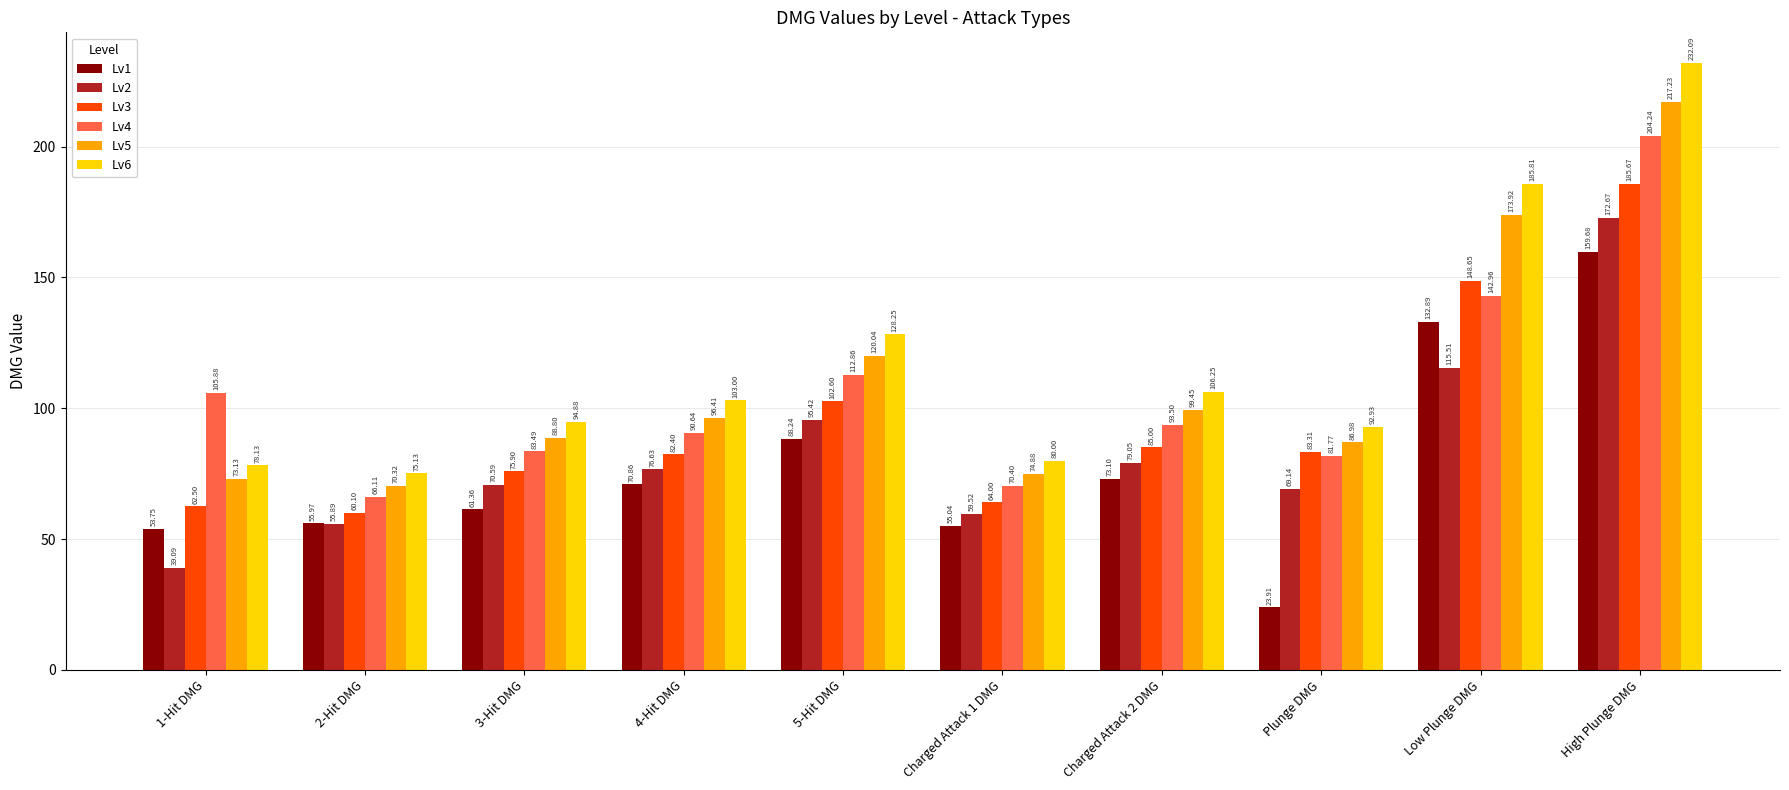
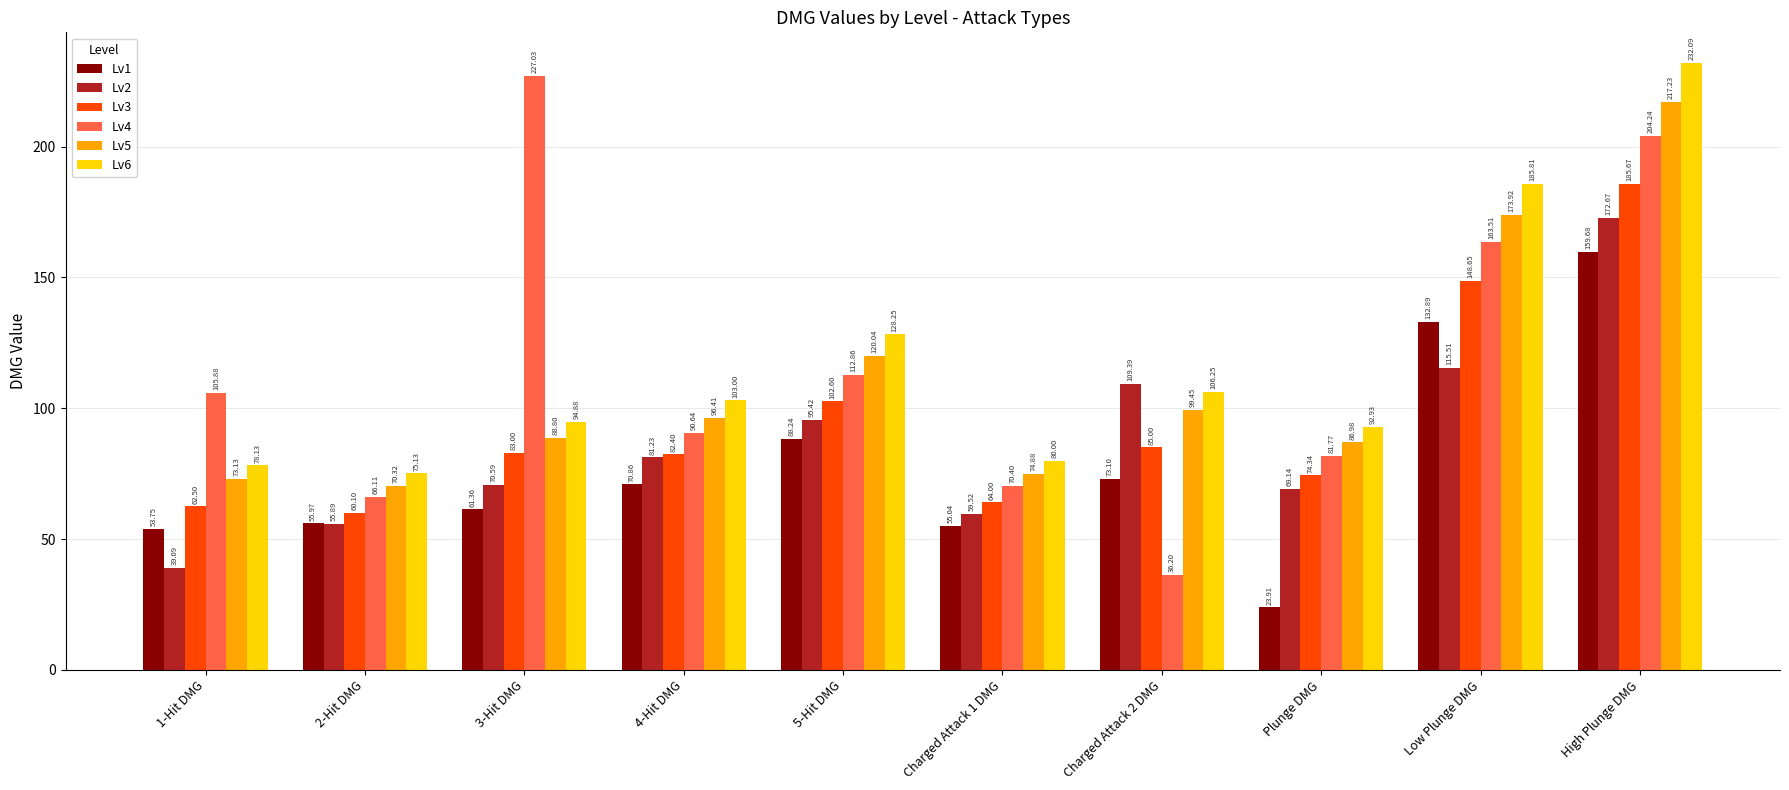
  {
    "Lv1": {
      "1-Hit DMG": 53.75,
      "2-Hit DMG": 55.97,
      "3-Hit DMG": 61.36,
      "4-Hit DMG": 70.86,
      "5-Hit DMG": 88.24,
      "Charged Attack 1 DMG": 55.04,
      "Charged Attack 2 DMG": 73.10,
      "Plunge DMG": 23.91,
      "Low Plunge DMG": 132.89,
      "High Plunge DMG": 159.68
    },
    "Lv2": {
      "1-Hit DMG": 39.09,
      "2-Hit DMG": 55.89,
      "3-Hit DMG": 70.59,
-     "4-Hit DMG": 76.63,
+     "4-Hit DMG": 81.23,
      "5-Hit DMG": 95.42,
      "Charged Attack 1 DMG": 59.52,
-     "Charged Attack 2 DMG": 79.05,
+     "Charged Attack 2 DMG": 109.39,
      "Plunge DMG": 69.14,
      "Low Plunge DMG": 115.51,
      "High Plunge DMG": 172.67
    },
    "Lv3": {
      "1-Hit DMG": 62.50,
      "2-Hit DMG": 60.10,
-     "3-Hit DMG": 75.90,
+     "3-Hit DMG": 83.00,
      "4-Hit DMG": 82.40,
      "5-Hit DMG": 102.60,
      "Charged Attack 1 DMG": 64.00,
      "Charged Attack 2 DMG": 85.00,
-     "Plunge DMG": 83.31,
+     "Plunge DMG": 74.34,
      "Low Plunge DMG": 148.65,
      "High Plunge DMG": 185.67
    },
    "Lv4": {
      "1-Hit DMG": 105.88,
      "2-Hit DMG": 66.11,
-     "3-Hit DMG": 83.49,
+     "3-Hit DMG": 227.03,
      "4-Hit DMG": 90.64,
      "5-Hit DMG": 112.86,
      "Charged Attack 1 DMG": 70.40,
-     "Charged Attack 2 DMG": 93.50,
+     "Charged Attack 2 DMG": 36.20,
      "Plunge DMG": 81.77,
-     "Low Plunge DMG": 142.96,
+     "Low Plunge DMG": 163.51,
      "High Plunge DMG": 204.24
    }
  }
